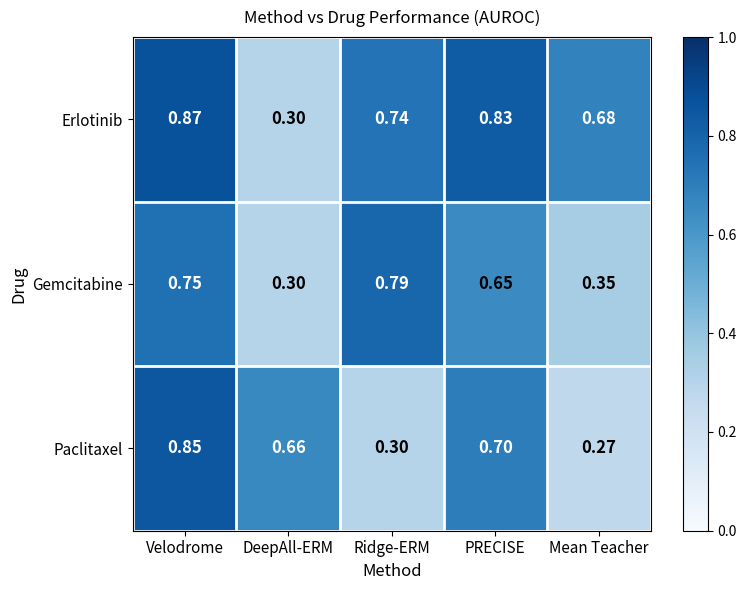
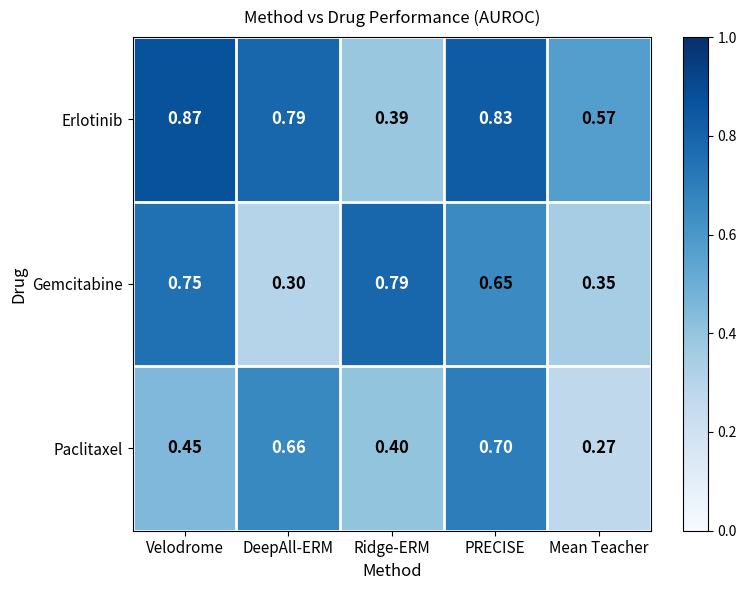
  {
    "Erlotinib": {
      "Velodrome": 0.87,
-     "DeepAll-ERM": 0.30,
-     "Ridge-ERM": 0.74,
+     "DeepAll-ERM": 0.79,
+     "Ridge-ERM": 0.39,
      "PRECISE": 0.83,
-     "Mean Teacher": 0.68
+     "Mean Teacher": 0.57
    },
    "Gemcitabine": {
      "Velodrome": 0.75,
      "DeepAll-ERM": 0.30,
      "Ridge-ERM": 0.79,
      "PRECISE": 0.65,
      "Mean Teacher": 0.35
    },
    "Paclitaxel": {
-     "Velodrome": 0.85,
+     "Velodrome": 0.45,
      "DeepAll-ERM": 0.66,
-     "Ridge-ERM": 0.30,
+     "Ridge-ERM": 0.40,
      "PRECISE": 0.70,
      "Mean Teacher": 0.27
    }
  }
